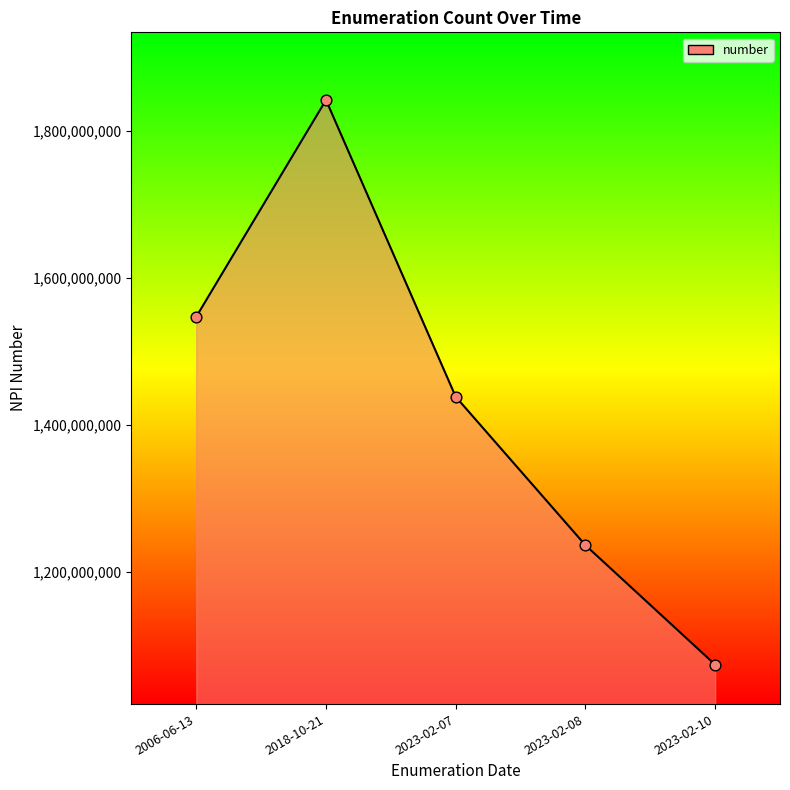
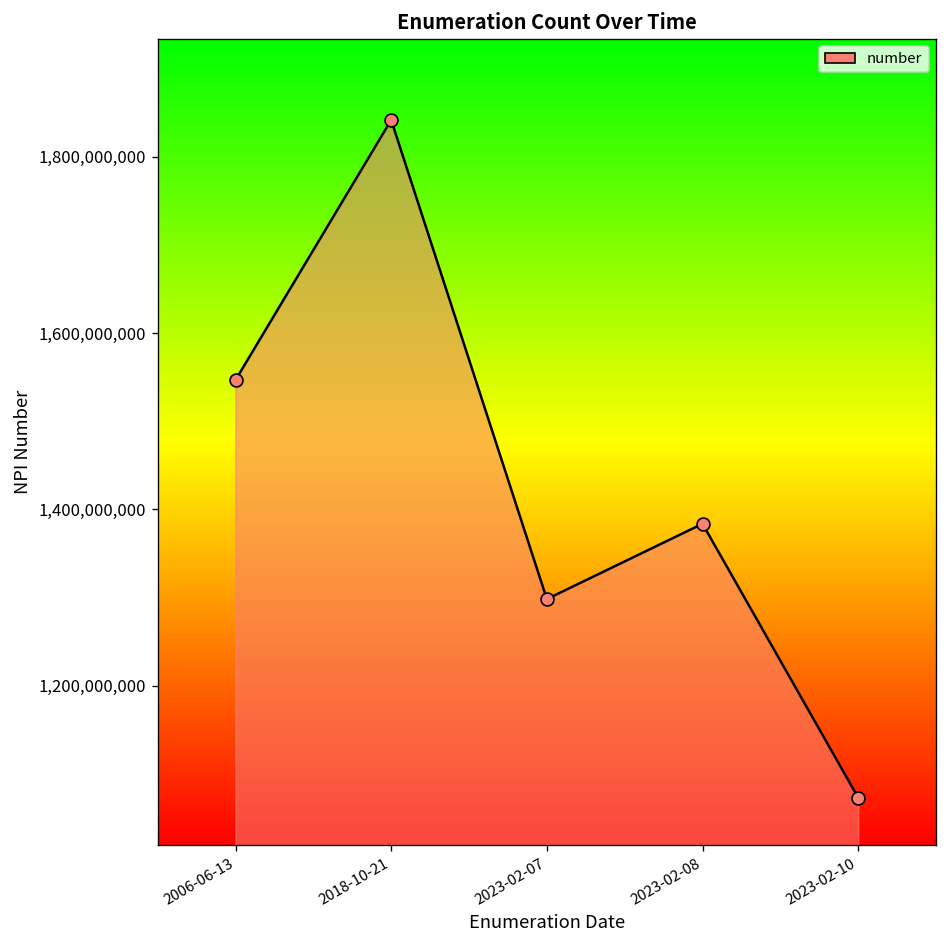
  {
    "2006-06-13": "1,550,000,000",
    "2018-10-21": "1,840,000,000",
-   "2023-02-07": "1,440,000,000",
-   "2023-02-08": "1,240,000,000",
+   "2023-02-07": "1,300,000,000",
+   "2023-02-08": "1,380,000,000",
    "2023-02-10": "1,070,000,000"
  }
